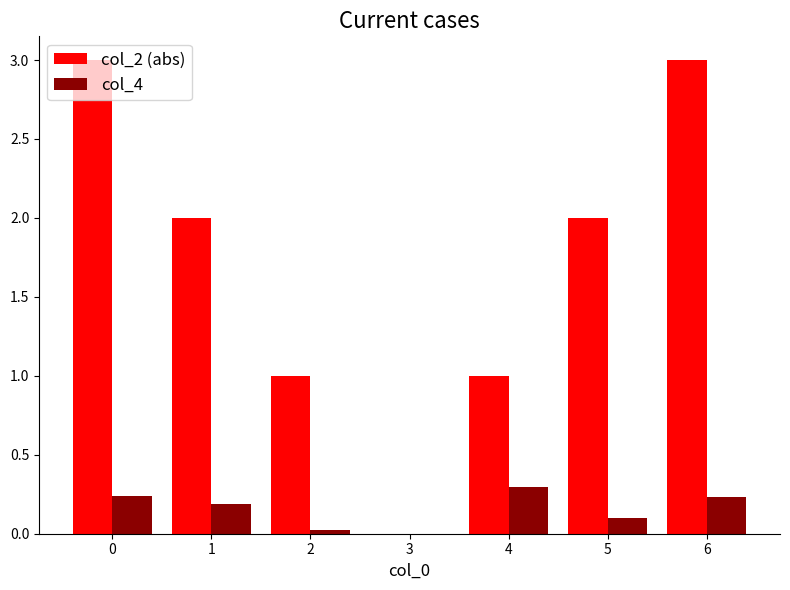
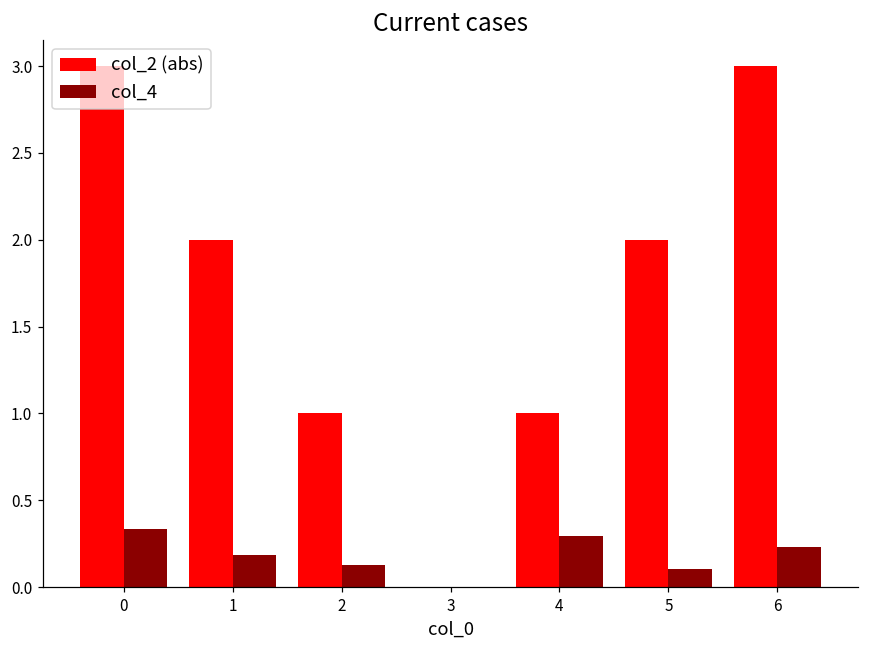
  {
    "col_2 (abs)": {
      "1": 2.00,
      "2": 1.00,
      "3": 0.00,
      "4": 1.00,
      "5": 2.00,
      "6": 3.00
    },
    "col_4": {
-     "0": 0.24,
+     "0": 0.34,
      "1": 0.19,
-     "2": 0.03,
+     "2": 0.13,
      "4": 0.30,
      "5": 0.10,
      "6": 0.23
    }
  }
